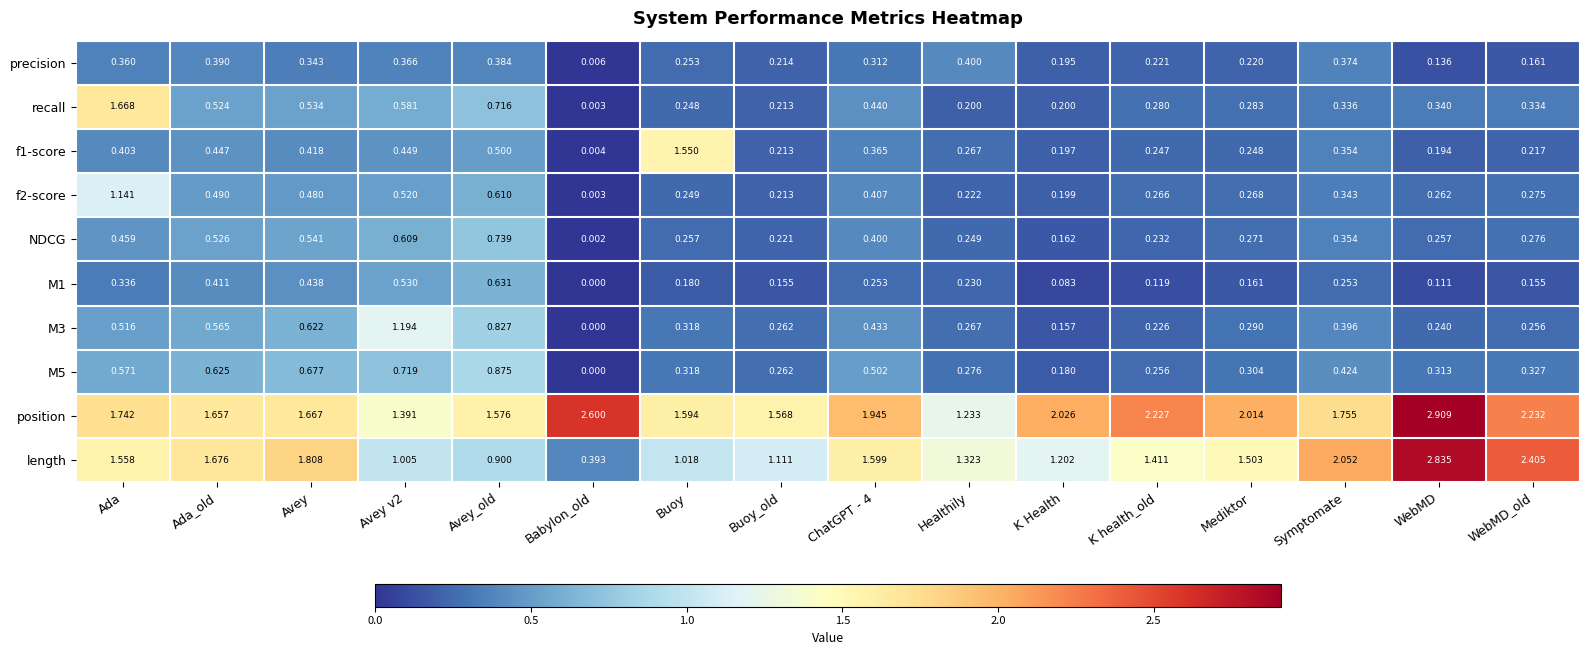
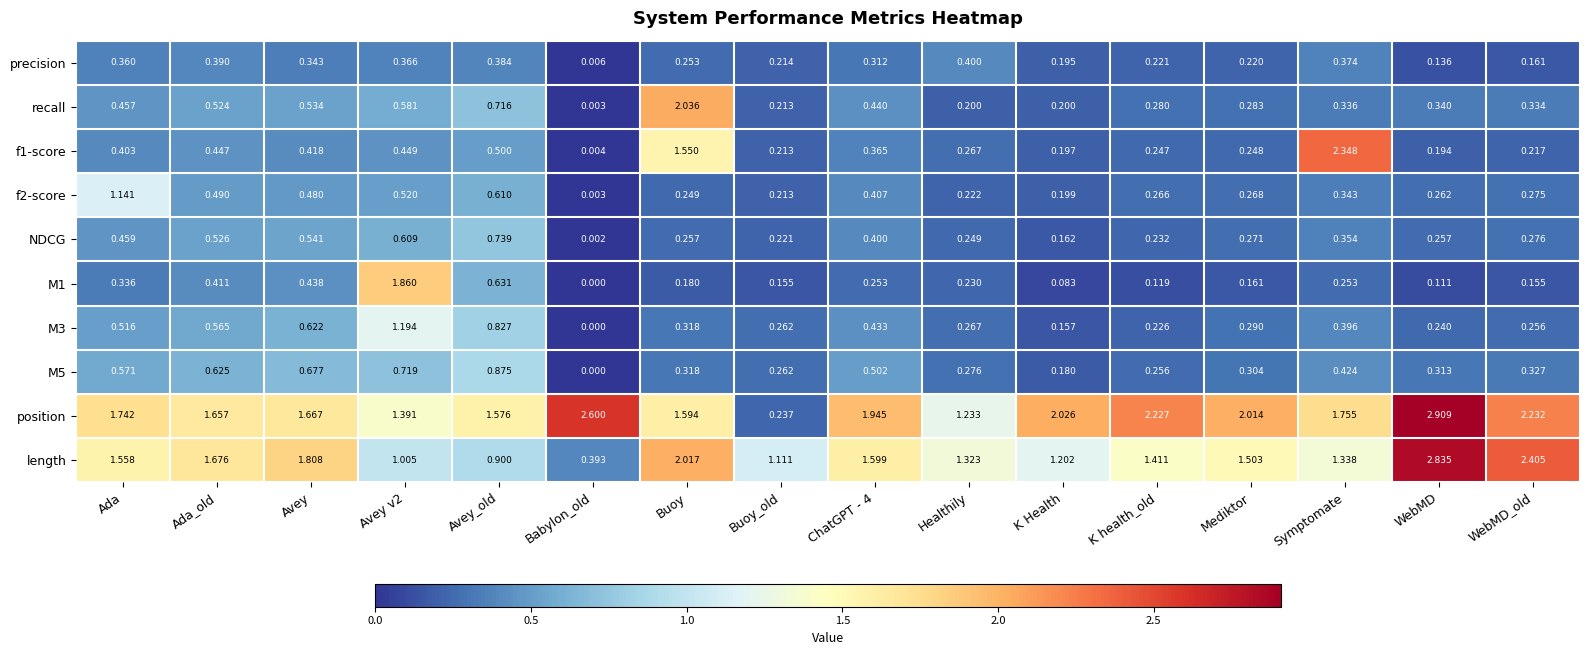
  {
    "precision": {
      "Ada": 0.360,
      "Ada_old": 0.390,
      "Avey": 0.343,
      "Avey v2": 0.366,
      "Avey_old": 0.384,
      "Babylon_old": 0.006,
      "Buoy": 0.253,
      "Buoy_old": 0.214,
      "ChatGPT - 4": 0.312,
      "Healthily": 0.400,
      "K Health": 0.195,
      "K health_old": 0.221,
      "Mediktor": 0.220,
      "Symptomate": 0.374,
      "WebMD": 0.136,
      "WebMD_old": 0.161
    },
    "recall": {
-     "Ada": 1.668,
+     "Ada": 0.457,
      "Ada_old": 0.524,
      "Avey": 0.534,
      "Avey v2": 0.581,
      "Avey_old": 0.716,
      "Babylon_old": 0.003,
-     "Buoy": 0.248,
+     "Buoy": 2.036,
      "Buoy_old": 0.213,
      "ChatGPT - 4": 0.440,
      "Healthily": 0.200,
      "K Health": 0.200,
      "K health_old": 0.280,
      "Mediktor": 0.283,
      "Symptomate": 0.336,
      "WebMD": 0.340,
      "WebMD_old": 0.334
    },
    "f1-score": {
      "Ada": 0.403,
      "Ada_old": 0.447,
      "Avey": 0.418,
      "Avey v2": 0.449,
      "Avey_old": 0.500,
      "Babylon_old": 0.004,
      "Buoy": 1.550,
      "Buoy_old": 0.213,
      "ChatGPT - 4": 0.365,
      "Healthily": 0.267,
      "K Health": 0.197,
      "K health_old": 0.247,
      "Mediktor": 0.248,
-     "Symptomate": 0.354,
+     "Symptomate": 2.348,
      "WebMD": 0.194,
      "WebMD_old": 0.217
    },
    "f2-score": {
      "Ada": 1.141,
      "Ada_old": 0.490,
      "Avey": 0.480,
      "Avey v2": 0.520,
      "Avey_old": 0.610,
      "Babylon_old": 0.003,
      "Buoy": 0.249,
      "Buoy_old": 0.213,
      "ChatGPT - 4": 0.407,
      "Healthily": 0.222,
      "K Health": 0.199,
      "K health_old": 0.266,
      "Mediktor": 0.268,
      "Symptomate": 0.343,
      "WebMD": 0.262,
      "WebMD_old": 0.275
    },
    "NDCG": {
      "Ada": 0.459,
      "Ada_old": 0.526,
      "Avey": 0.541,
      "Avey v2": 0.609,
      "Avey_old": 0.739,
      "Babylon_old": 0.002,
      "Buoy": 0.257,
      "Buoy_old": 0.221,
      "ChatGPT - 4": 0.400,
      "Healthily": 0.249,
      "K Health": 0.162,
      "K health_old": 0.232,
      "Mediktor": 0.271,
      "Symptomate": 0.354,
      "WebMD": 0.257,
      "WebMD_old": 0.276
    },
    "M1": {
      "Ada": 0.336,
      "Ada_old": 0.411,
      "Avey": 0.438,
-     "Avey v2": 0.530,
+     "Avey v2": 1.860,
      "Avey_old": 0.631,
      "Babylon_old": 0.000,
      "Buoy": 0.180,
      "Buoy_old": 0.155,
      "ChatGPT - 4": 0.253,
      "Healthily": 0.230,
      "K Health": 0.083,
      "K health_old": 0.119,
      "Mediktor": 0.161,
      "Symptomate": 0.253,
      "WebMD": 0.111,
      "WebMD_old": 0.155
    },
    "M3": {
      "Ada": 0.516,
      "Ada_old": 0.565,
      "Avey": 0.622,
      "Avey v2": 1.194,
      "Avey_old": 0.827,
      "Babylon_old": 0.000,
      "Buoy": 0.318,
      "Buoy_old": 0.262,
      "ChatGPT - 4": 0.433,
      "Healthily": 0.267,
      "K Health": 0.157,
      "K health_old": 0.226,
      "Mediktor": 0.290,
      "Symptomate": 0.396,
      "WebMD": 0.240,
      "WebMD_old": 0.256
    },
    "M5": {
      "Ada": 0.571,
      "Ada_old": 0.625,
      "Avey": 0.677,
      "Avey v2": 0.719,
      "Avey_old": 0.875,
      "Babylon_old": 0.000,
      "Buoy": 0.318,
      "Buoy_old": 0.262,
      "ChatGPT - 4": 0.502,
      "Healthily": 0.276,
      "K Health": 0.180,
      "K health_old": 0.256,
      "Mediktor": 0.304,
      "Symptomate": 0.424,
      "WebMD": 0.313,
      "WebMD_old": 0.327
    },
    "position": {
      "Ada": 1.742,
      "Ada_old": 1.657,
      "Avey": 1.667,
      "Avey v2": 1.391,
      "Avey_old": 1.576,
      "Babylon_old": 2.600,
      "Buoy": 1.594,
-     "Buoy_old": 1.568,
+     "Buoy_old": 0.237,
      "ChatGPT - 4": 1.945,
      "Healthily": 1.233,
      "K Health": 2.026,
      "K health_old": 2.227,
      "Mediktor": 2.014,
      "Symptomate": 1.755,
      "WebMD": 2.909,
      "WebMD_old": 2.232
    },
    "length": {
      "Ada": 1.558,
      "Ada_old": 1.676,
      "Avey": 1.808,
      "Avey v2": 1.005,
      "Avey_old": 0.900,
      "Babylon_old": 0.393,
-     "Buoy": 1.018,
+     "Buoy": 2.017,
      "Buoy_old": 1.111,
      "ChatGPT - 4": 1.599,
      "Healthily": 1.323,
      "K Health": 1.202,
      "K health_old": 1.411,
      "Mediktor": 1.503,
-     "Symptomate": 2.052,
+     "Symptomate": 1.338,
      "WebMD": 2.835,
      "WebMD_old": 2.405
    }
  }
